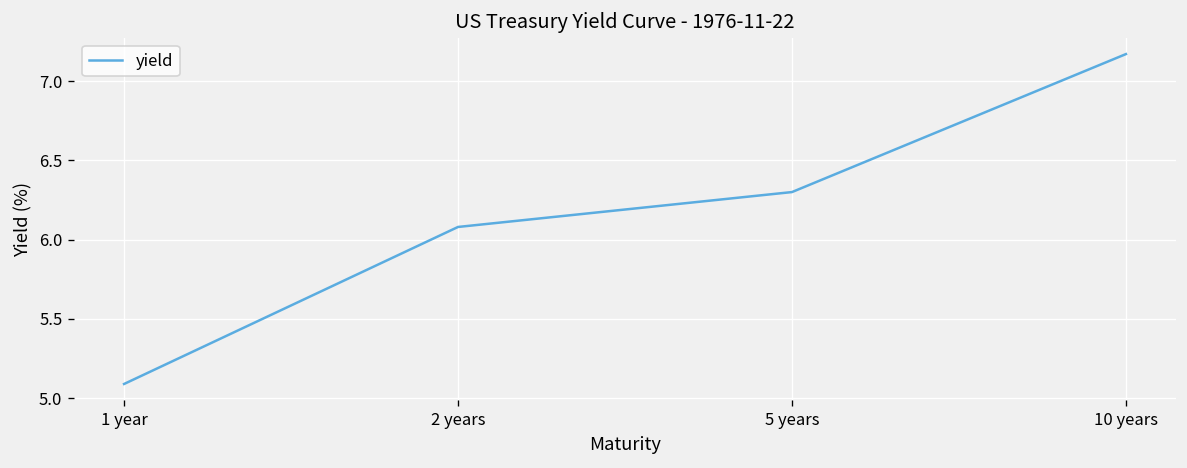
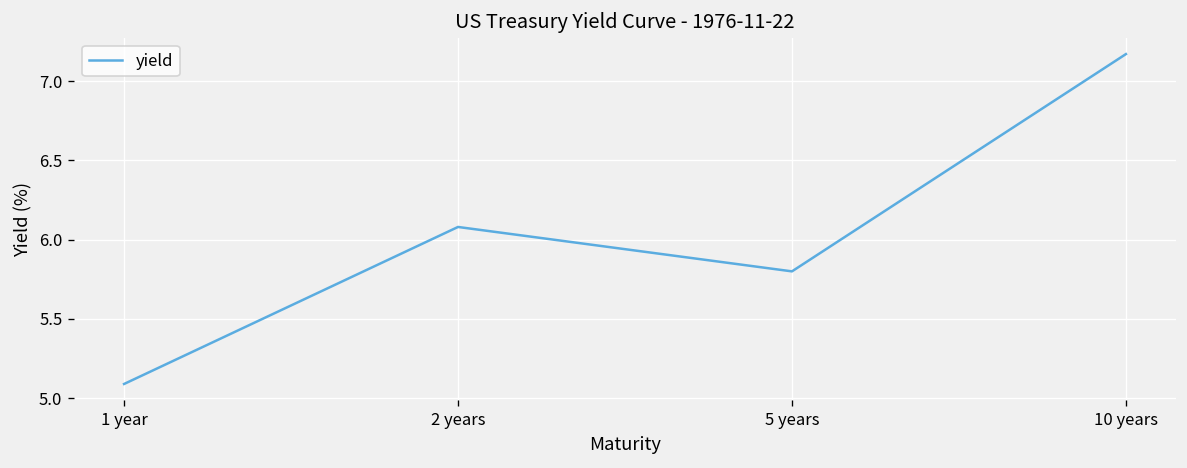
  {
    "1 year": 5.1,
    "2 years": 6.08,
-   "5 years": 6.3,
+   "5 years": 5.8,
    "10 years": 7.17
  }
